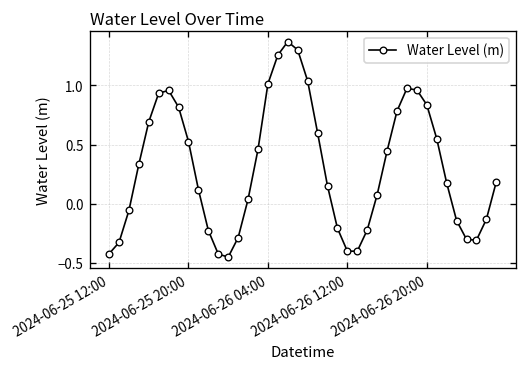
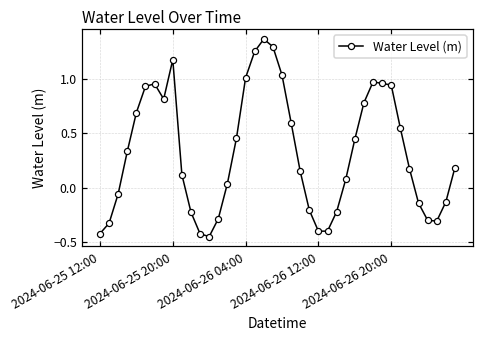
  {
    "2024-06-25 12:00": -0.4,
-   "2024-06-25 20:00": 0.5,
+   "2024-06-25 20:00": 1.2,
    "2024-06-26 04:00": 1.0,
    "2024-06-26 12:00": -0.4,
-   "2024-06-26 20:00": 0.8
+   "2024-06-26 20:00": 0.9
  }
